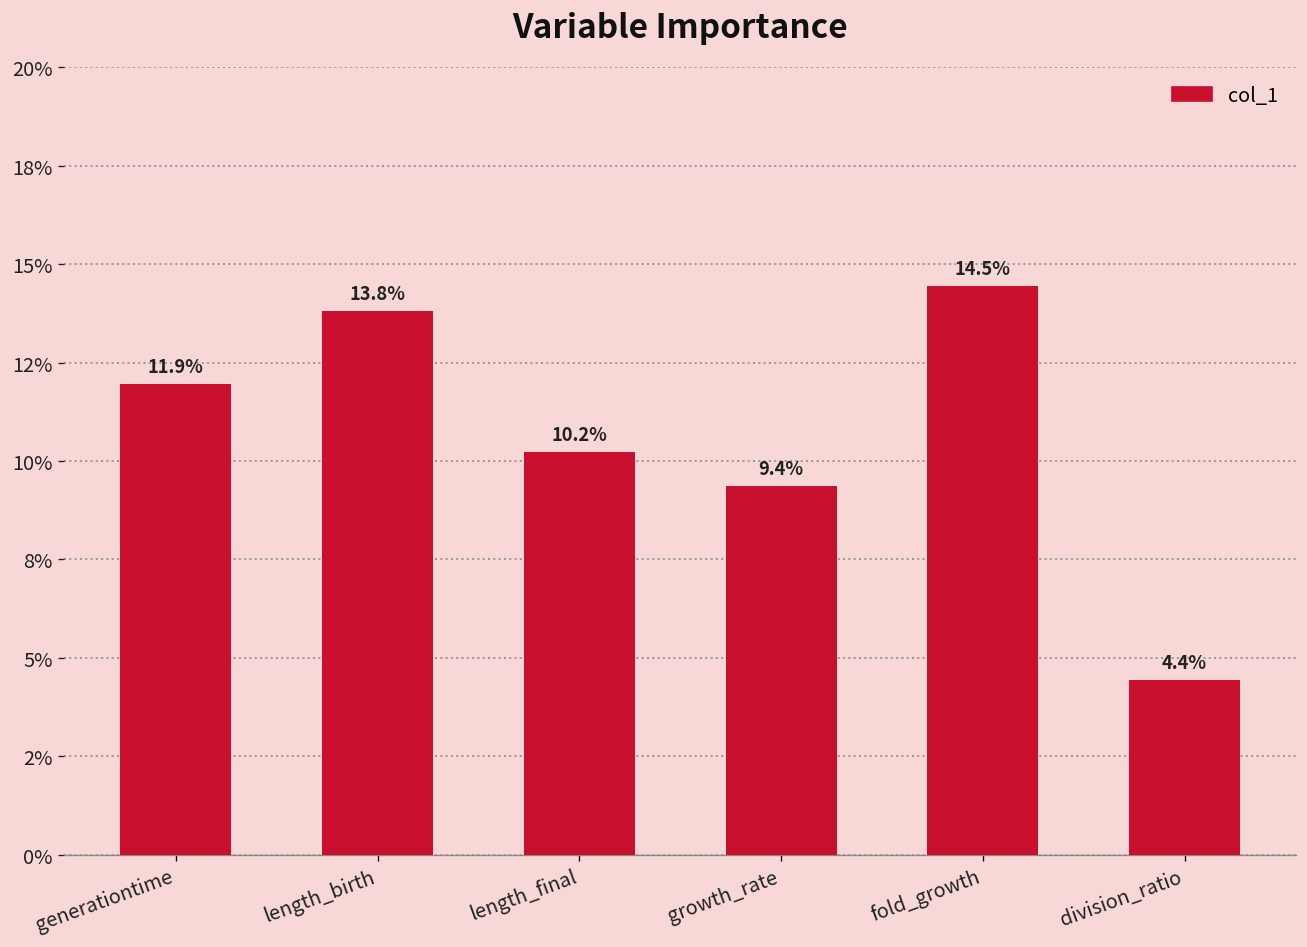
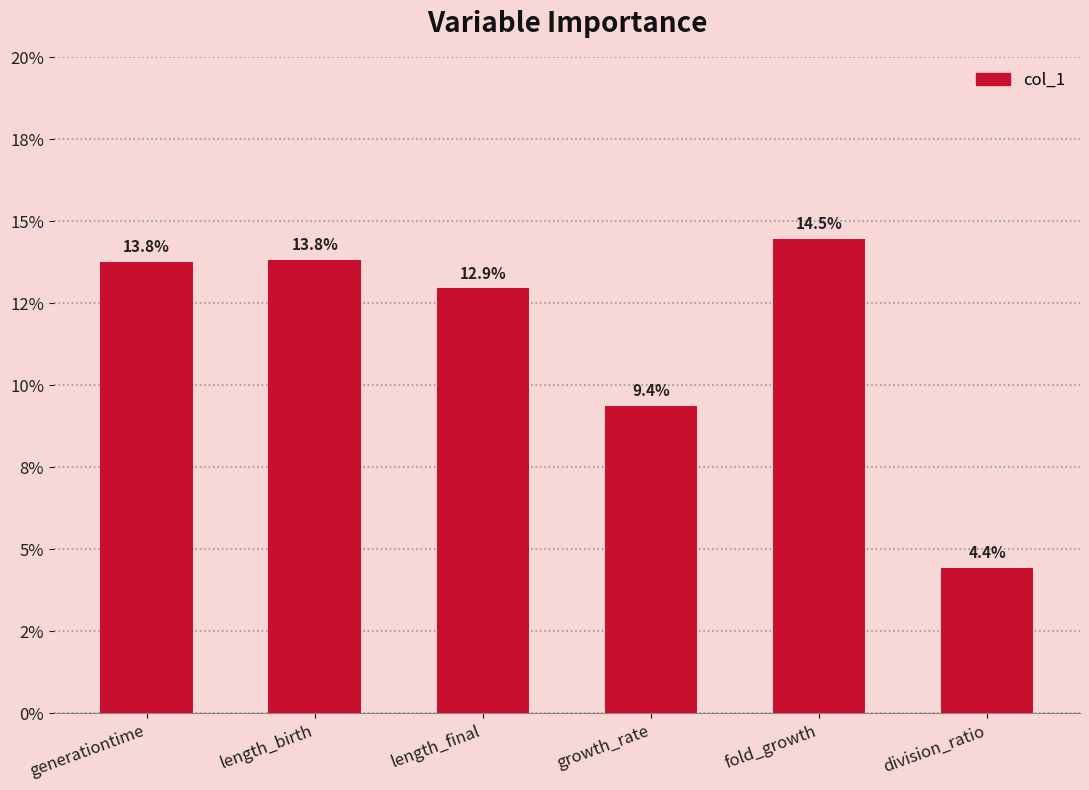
  {
-   "generationtime": "11.9%",
+   "generationtime": "13.8%",
    "length_birth": "13.8%",
-   "length_final": "10.2%",
+   "length_final": "12.9%",
    "growth_rate": "9.4%",
    "fold_growth": "14.5%",
    "division_ratio": "4.4%"
  }
